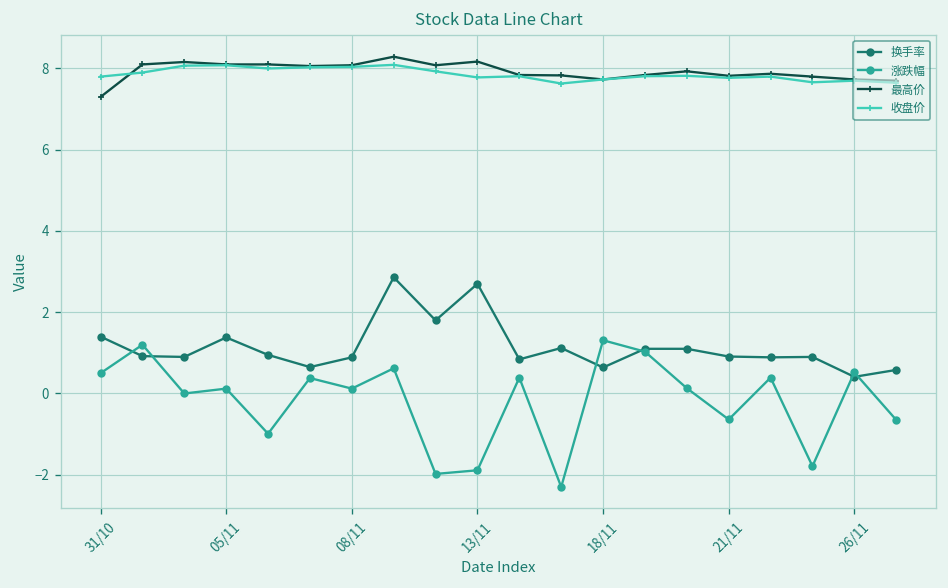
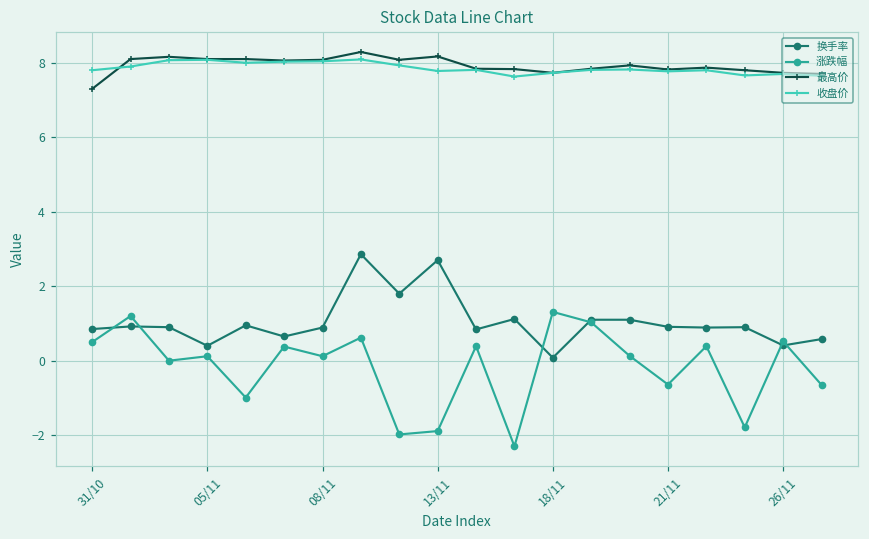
  {
    "换手率": {
-     "31/10": 1.4,
-     "05/11": 1.4,
+     "31/10": 0.9,
+     "05/11": 0.4,
      "08/11": 0.9,
      "13/11": 2.7,
-     "18/11": 0.6,
+     "18/11": 0.1,
      "21/11": 0.9,
      "26/11": 0.4
    },
    "最高价": {
      "31/10": 7.3,
      "13/11": 8.2
    }
  }
